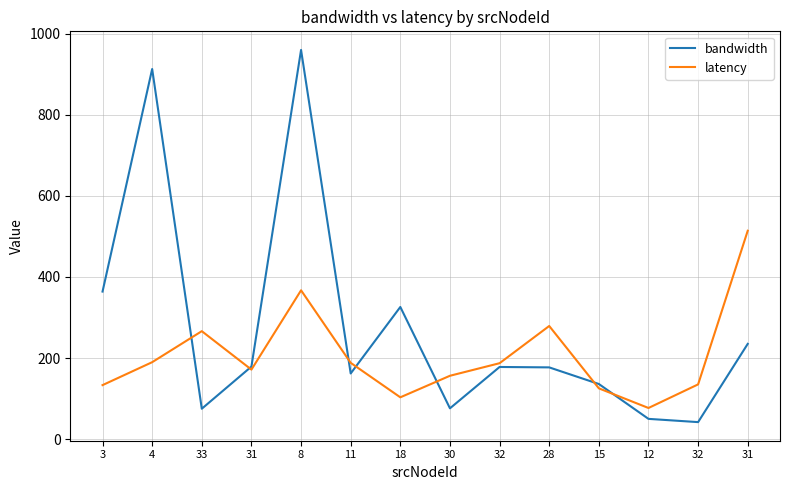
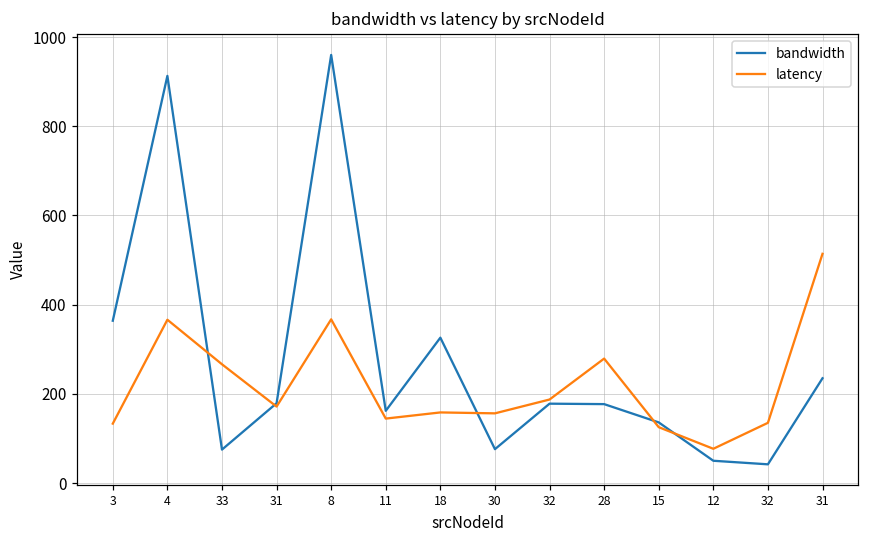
  {
    "bandwidth": {
      "3": 360,
      "4": 910,
      "33": 80,
      "8": 960,
      "11": 160,
      "18": 330,
      "30": 80,
      "28": 180,
      "15": 140,
      "12": 50
    },
    "latency": {
      "3": 130,
-     "4": 190,
+     "4": 370,
      "33": 270,
      "8": 370,
-     "11": 190,
-     "18": 100,
+     "11": 140,
+     "18": 160,
      "30": 160,
      "28": 280,
      "15": 130,
      "12": 80
    }
  }
